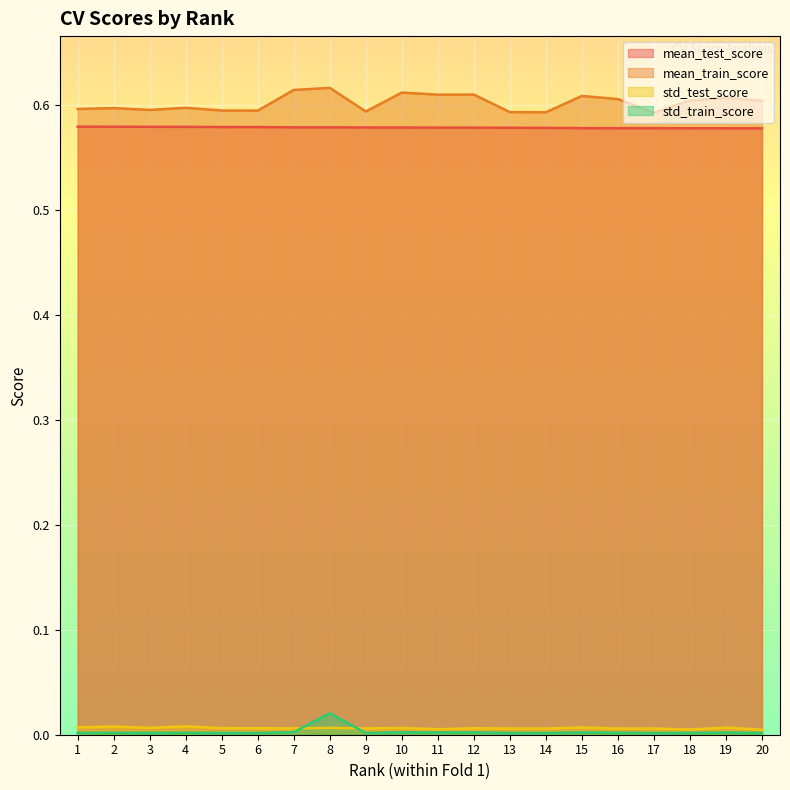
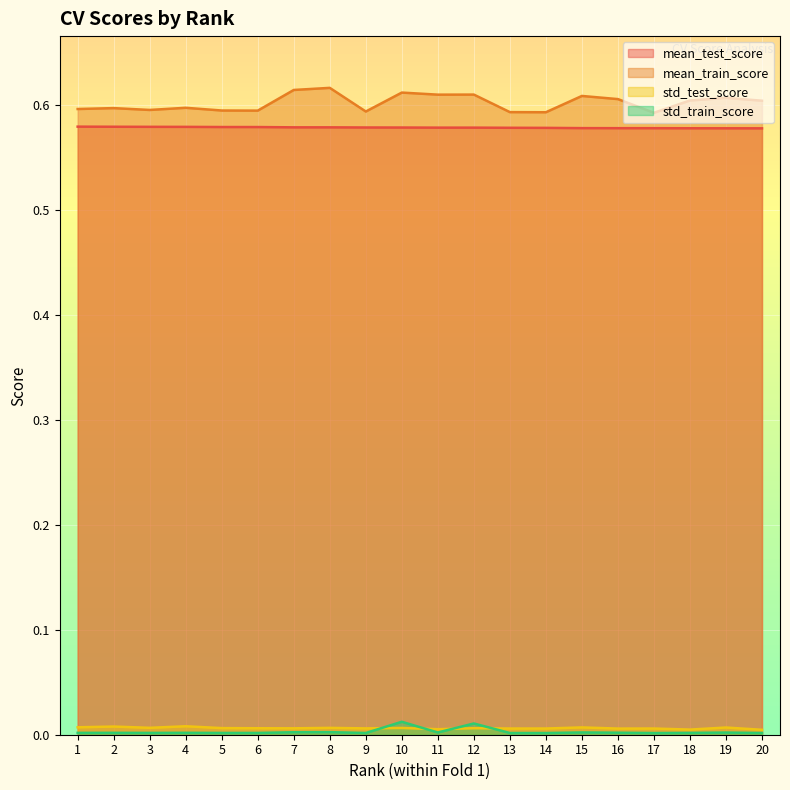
  {
    "std_train_score": {
      "1": 0.002,
      "2": 0.002,
      "3": 0.002,
      "4": 0.002,
      "5": 0.002,
      "6": 0.002,
      "7": 0.002,
-     "8": 0.020,
+     "8": 0.002,
      "9": 0.002,
-     "10": 0.002,
+     "10": 0.012,
      "11": 0.002,
-     "12": 0.002,
+     "12": 0.011,
      "13": 0.002,
      "14": 0.002,
      "15": 0.002,
      "16": 0.002,
      "17": 0.002,
      "18": 0.002,
      "19": 0.002,
      "20": 0.002
    }
  }
